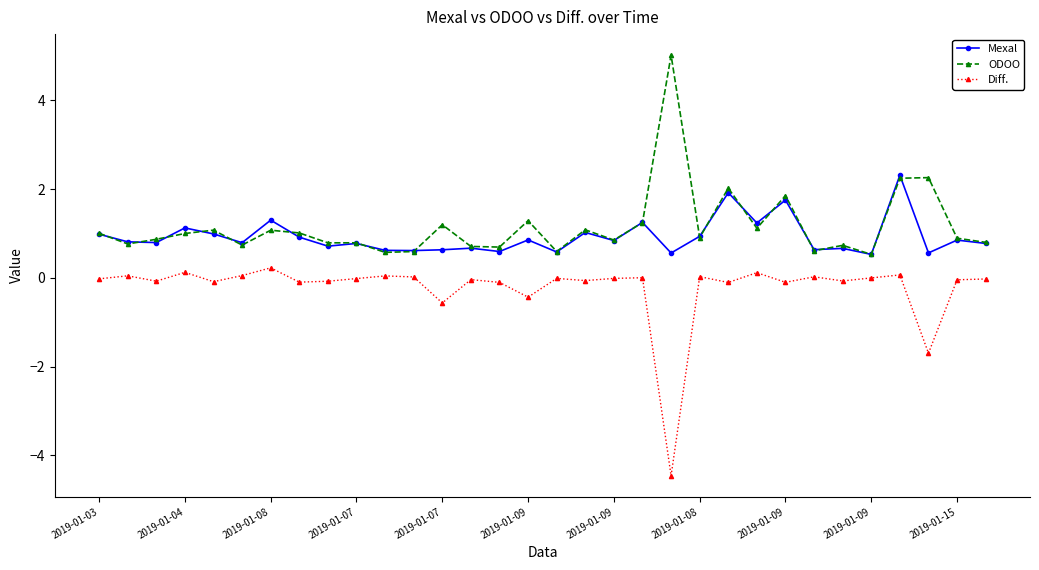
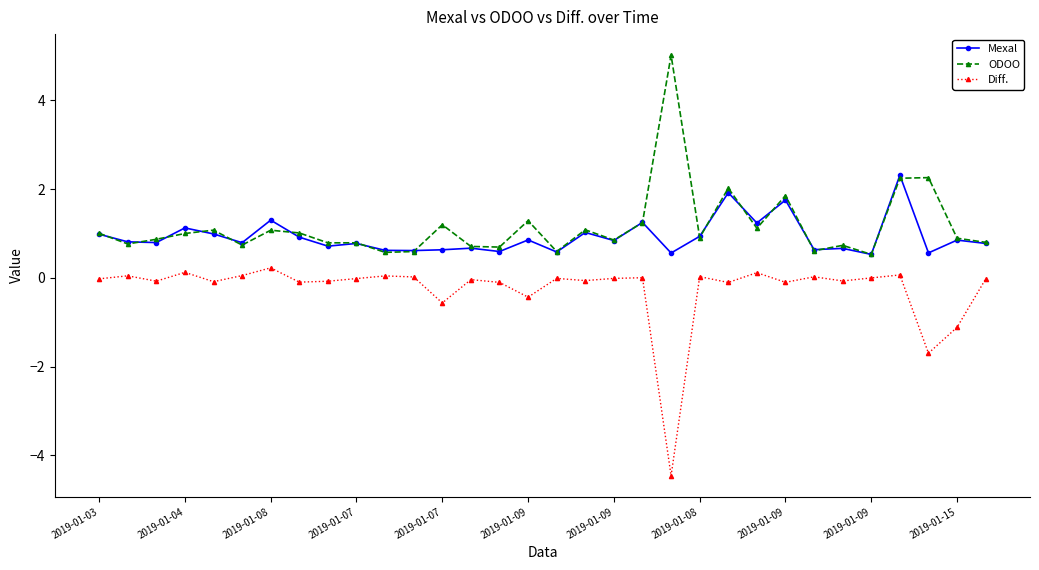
  {
    "Diff.": {
-     "2019-01-15": 0.0
+     "2019-01-15": -1.1
    }
  }
